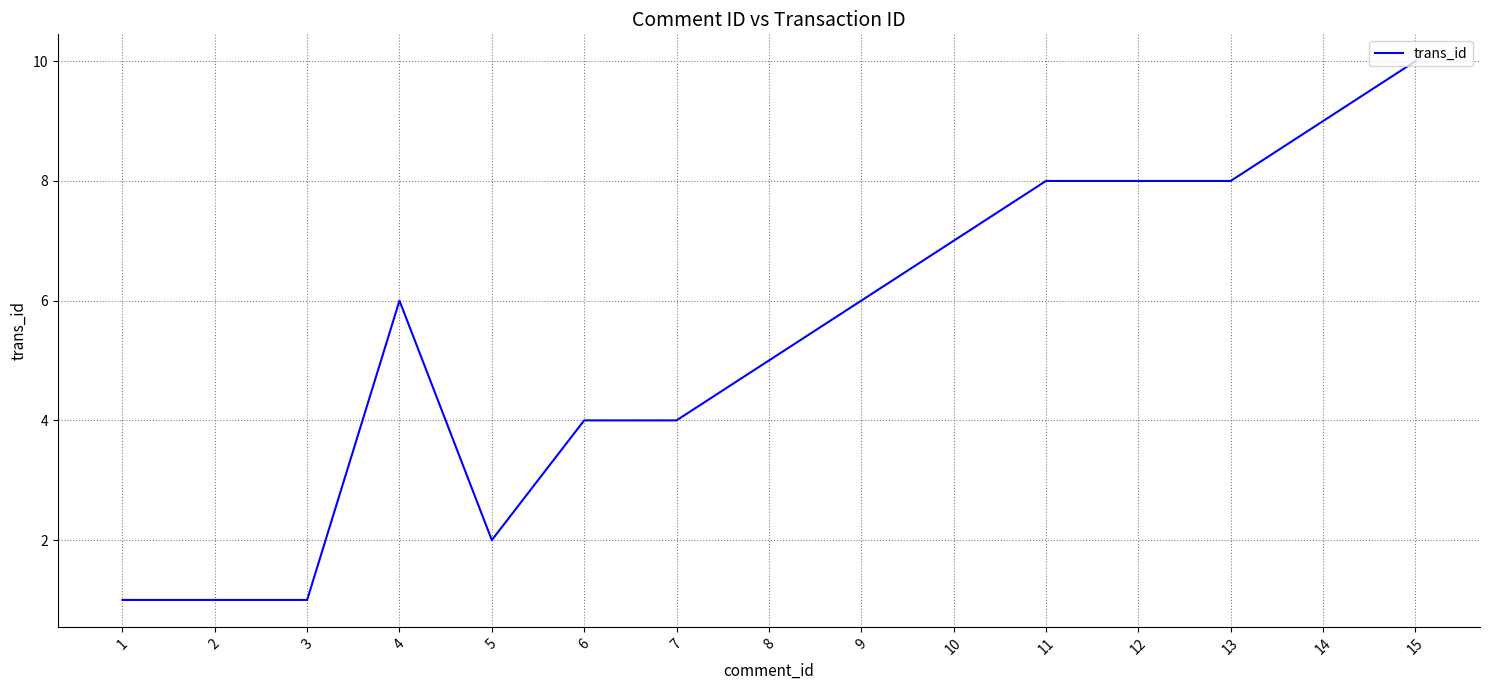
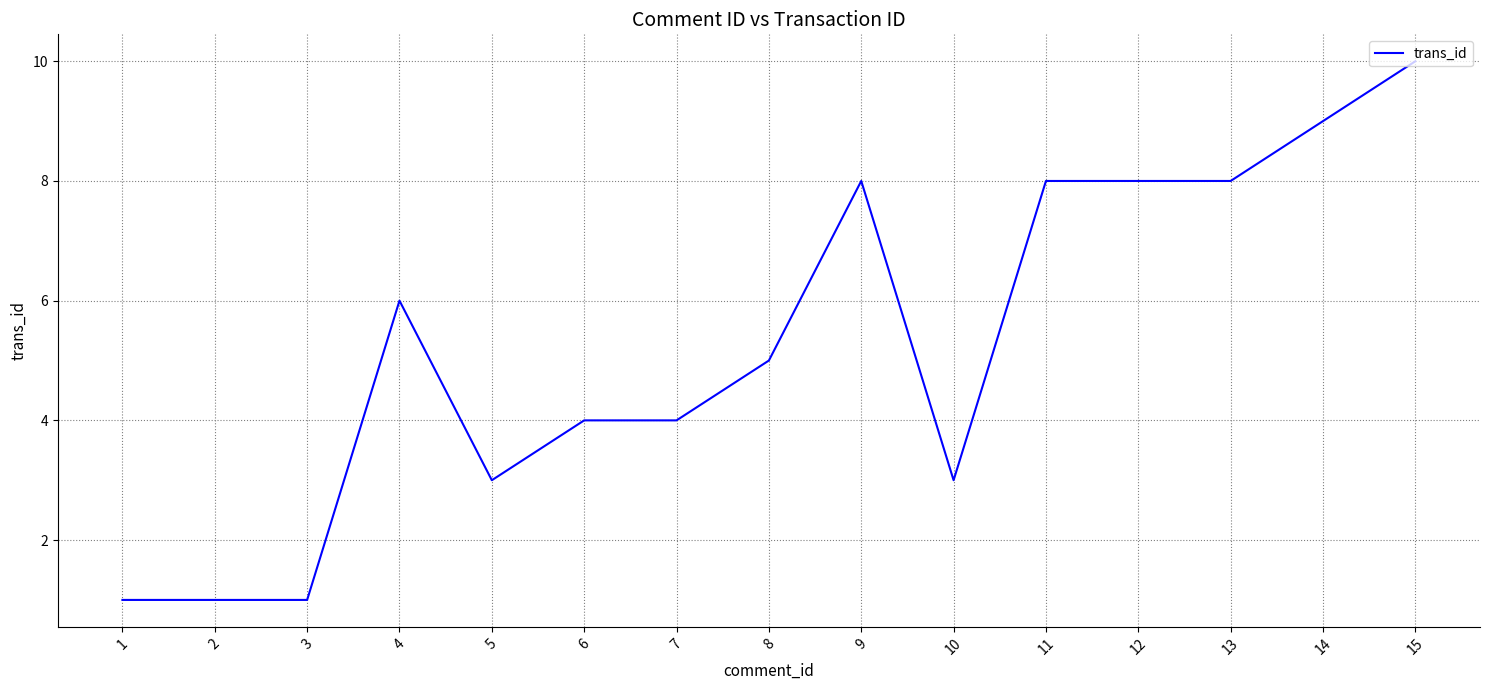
  {
    "1": 1,
    "2": 1,
    "3": 1,
    "4": 6,
-   "5": 2,
+   "5": 3,
    "6": 4,
    "7": 4,
    "8": 5,
-   "9": 6,
-   "10": 7,
+   "9": 8,
+   "10": 3,
    "11": 8,
    "12": 8,
    "13": 8,
    "14": 9
  }
